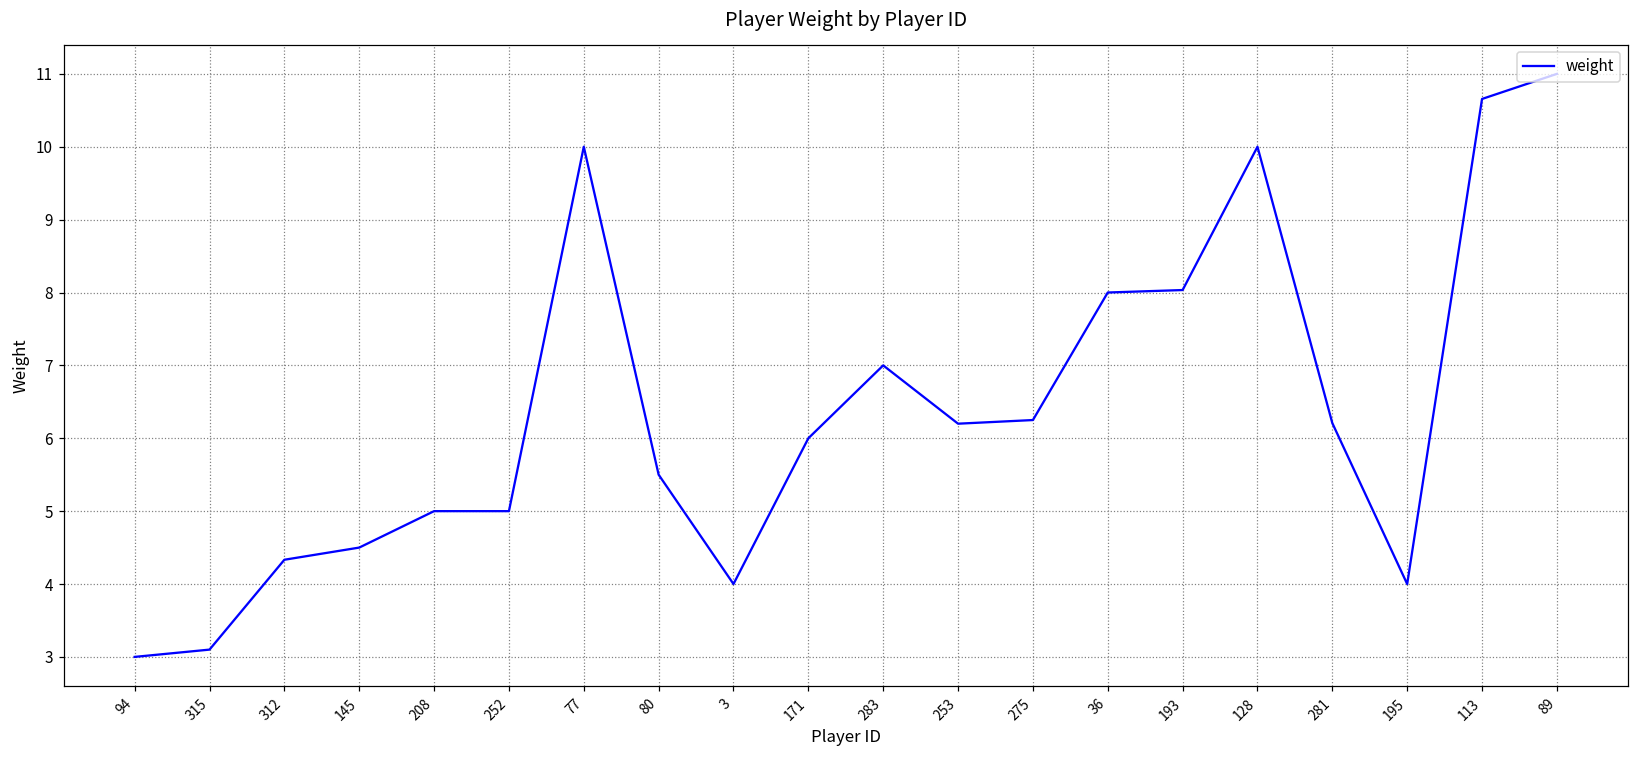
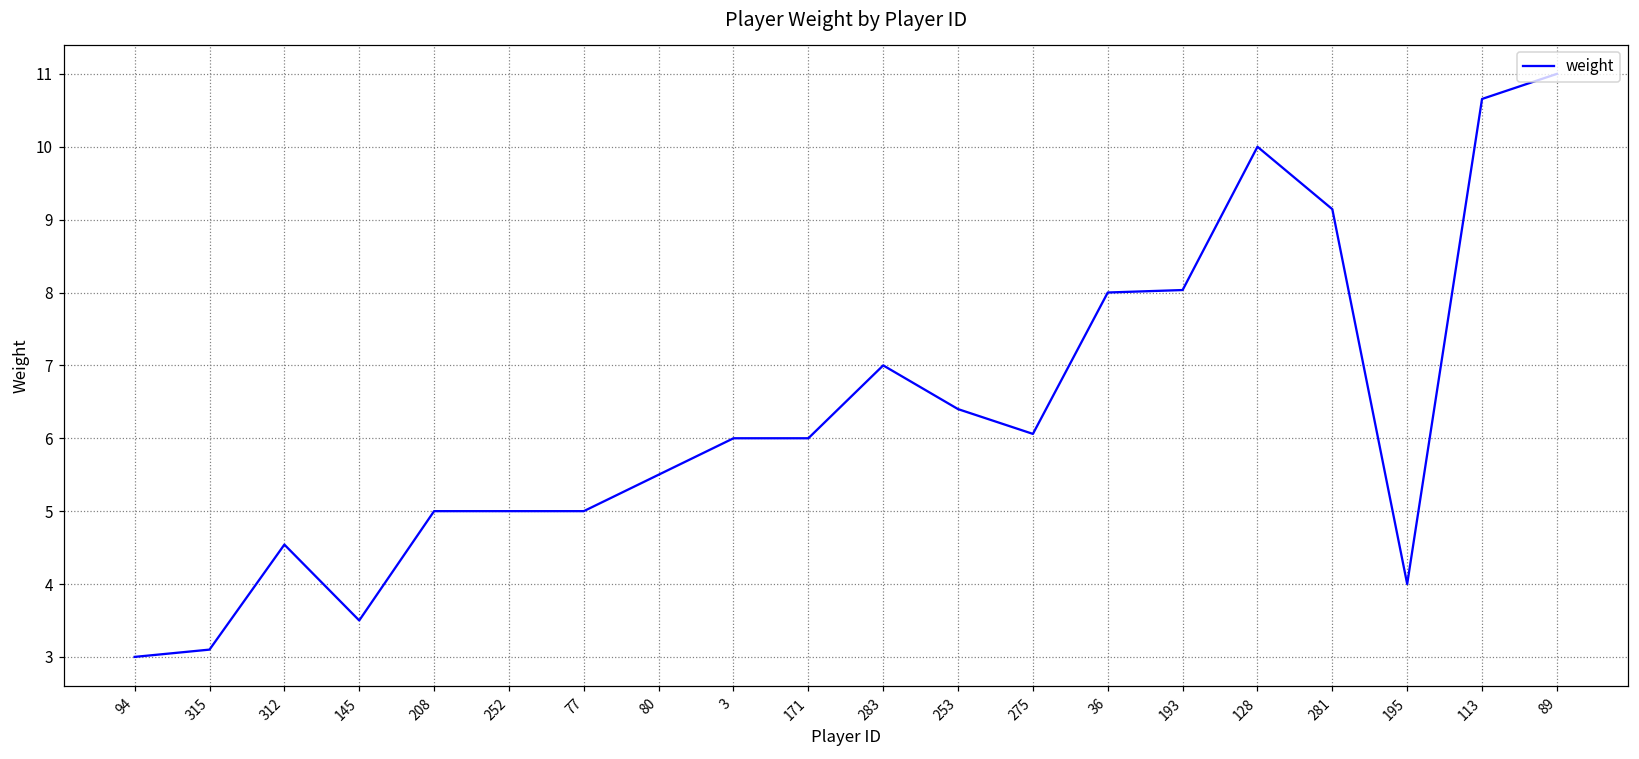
  {
    "94": 3.0,
    "315": 3.1,
-   "312": 4.3,
-   "145": 4.5,
+   "312": 4.5,
+   "145": 3.5,
    "208": 5.0,
    "252": 5.0,
-   "77": 10,
+   "77": 5,
    "80": 5.5,
-   "3": 4,
+   "3": 6,
    "171": 6.0,
    "283": 7.0,
-   "253": 6.2,
-   "275": 6.3,
+   "253": 6.4,
+   "275": 6.1,
    "36": 8.0,
    "193": 8.0,
    "128": 10.0,
-   "281": 6.2,
+   "281": 9.1,
    "195": 4.0,
    "113": 10.7
  }
